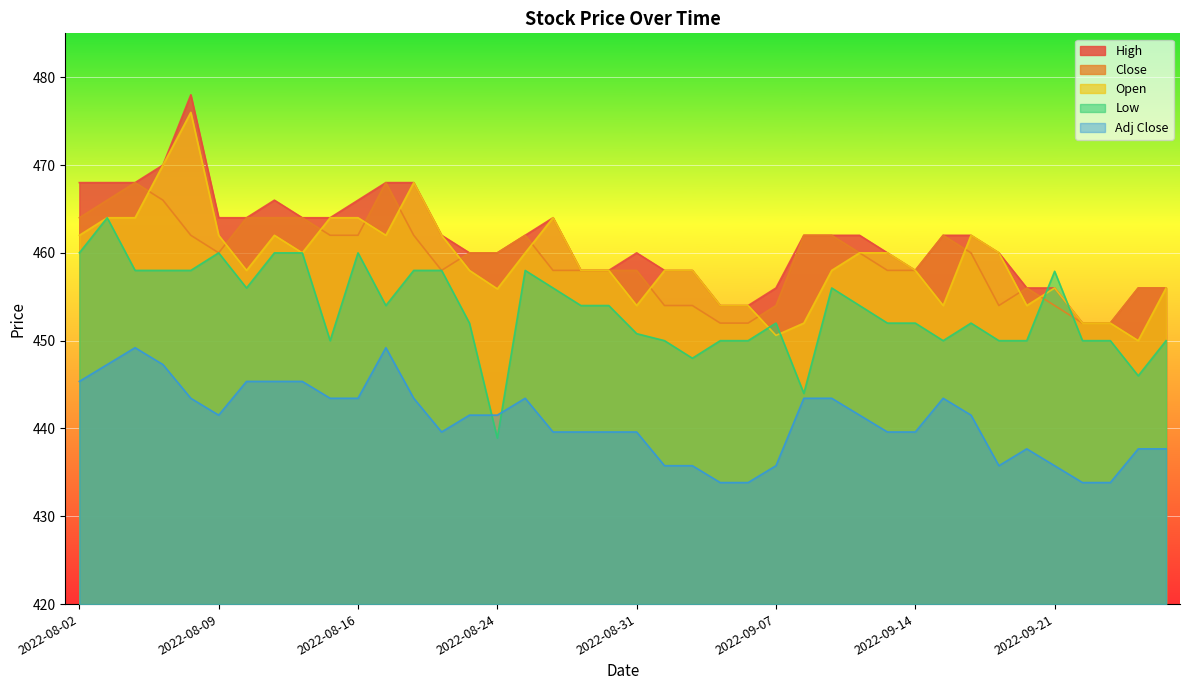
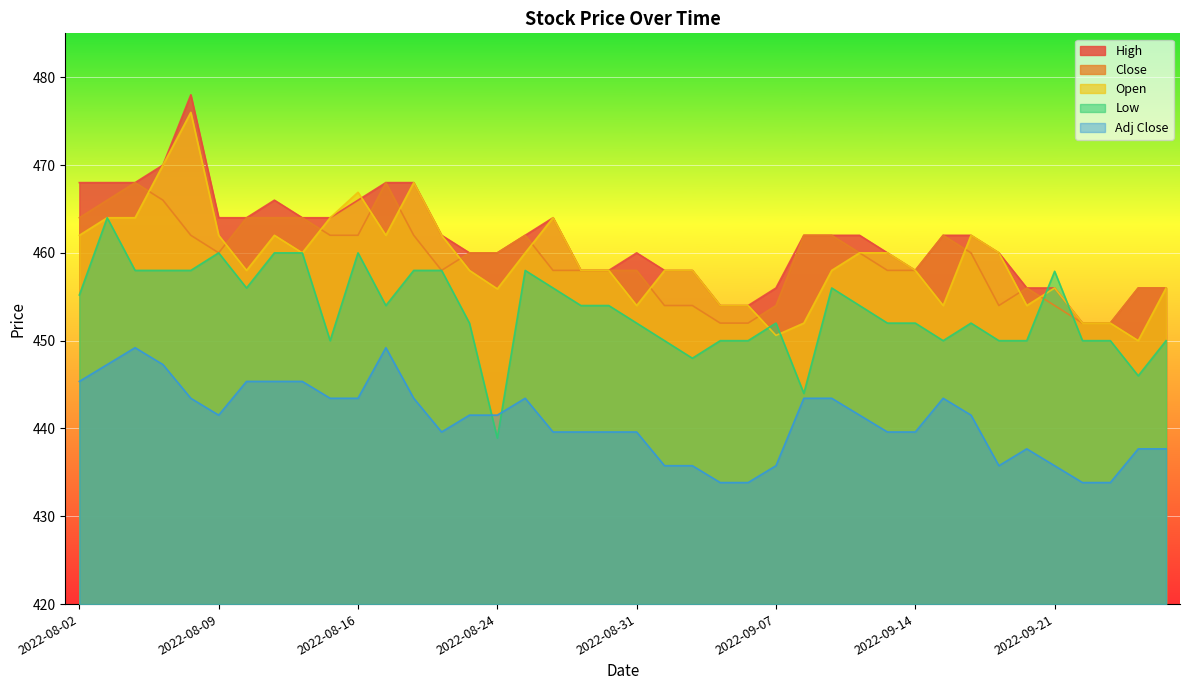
  {
    "Open": {
      "2022-08-02": 462,
      "2022-08-09": 462,
-     "2022-08-16": 464,
+     "2022-08-16": 467,
      "2022-08-24": 456,
      "2022-08-31": 454,
      "2022-09-07": 451
    },
    "Low": {
-     "2022-08-02": 460,
+     "2022-08-02": 455,
      "2022-08-16": 460,
      "2022-08-24": 439,
-     "2022-08-31": 451,
+     "2022-08-31": 452,
      "2022-09-07": 452,
      "2022-09-14": 452,
      "2022-09-21": 458
    },
    "Adj Close": {
      "2022-08-02": 445,
      "2022-08-09": 442,
      "2022-08-16": 443,
      "2022-08-24": 442,
      "2022-08-31": 440,
      "2022-09-07": 436,
      "2022-09-14": 440,
      "2022-09-21": 436
    }
  }
